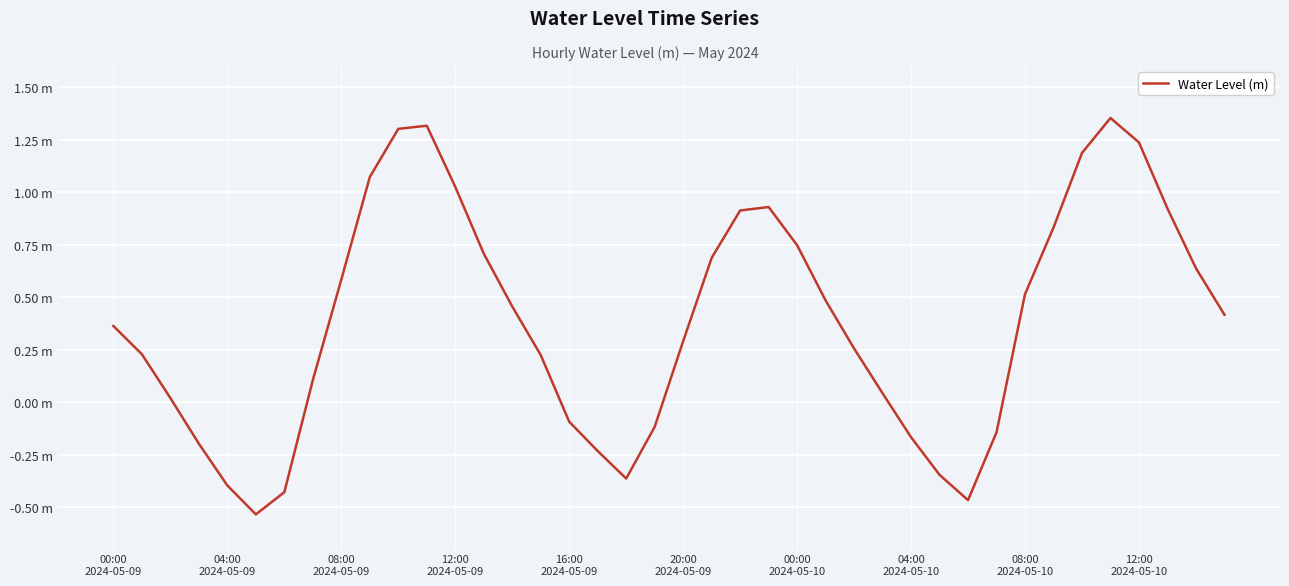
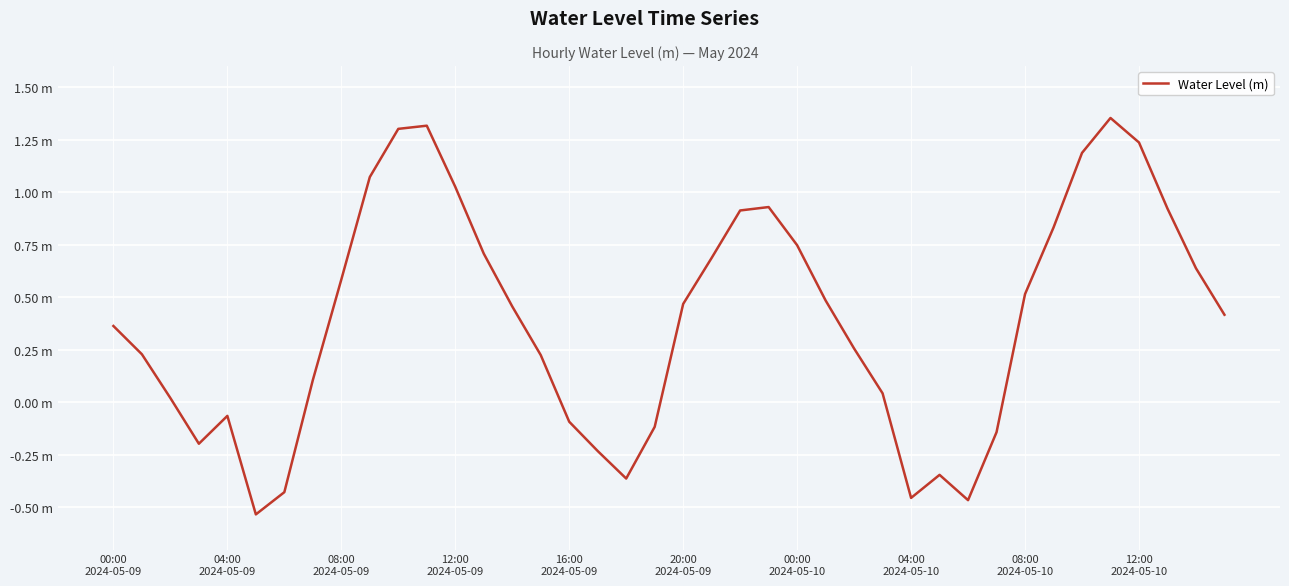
  {
    "00:00 2024-05-09": "0.36 m",
-   "04:00 2024-05-09": "-0.40 m",
+   "04:00 2024-05-09": "-0.06 m",
    "08:00 2024-05-09": "0.58 m",
    "12:00 2024-05-09": "1.03 m",
    "16:00 2024-05-09": "-0.09 m",
-   "20:00 2024-05-09": "0.29 m",
+   "20:00 2024-05-09": "0.47 m",
    "00:00 2024-05-10": "0.75 m",
-   "04:00 2024-05-10": "-0.17 m",
+   "04:00 2024-05-10": "-0.45 m",
    "08:00 2024-05-10": "0.52 m",
    "12:00 2024-05-10": "1.24 m"
  }
